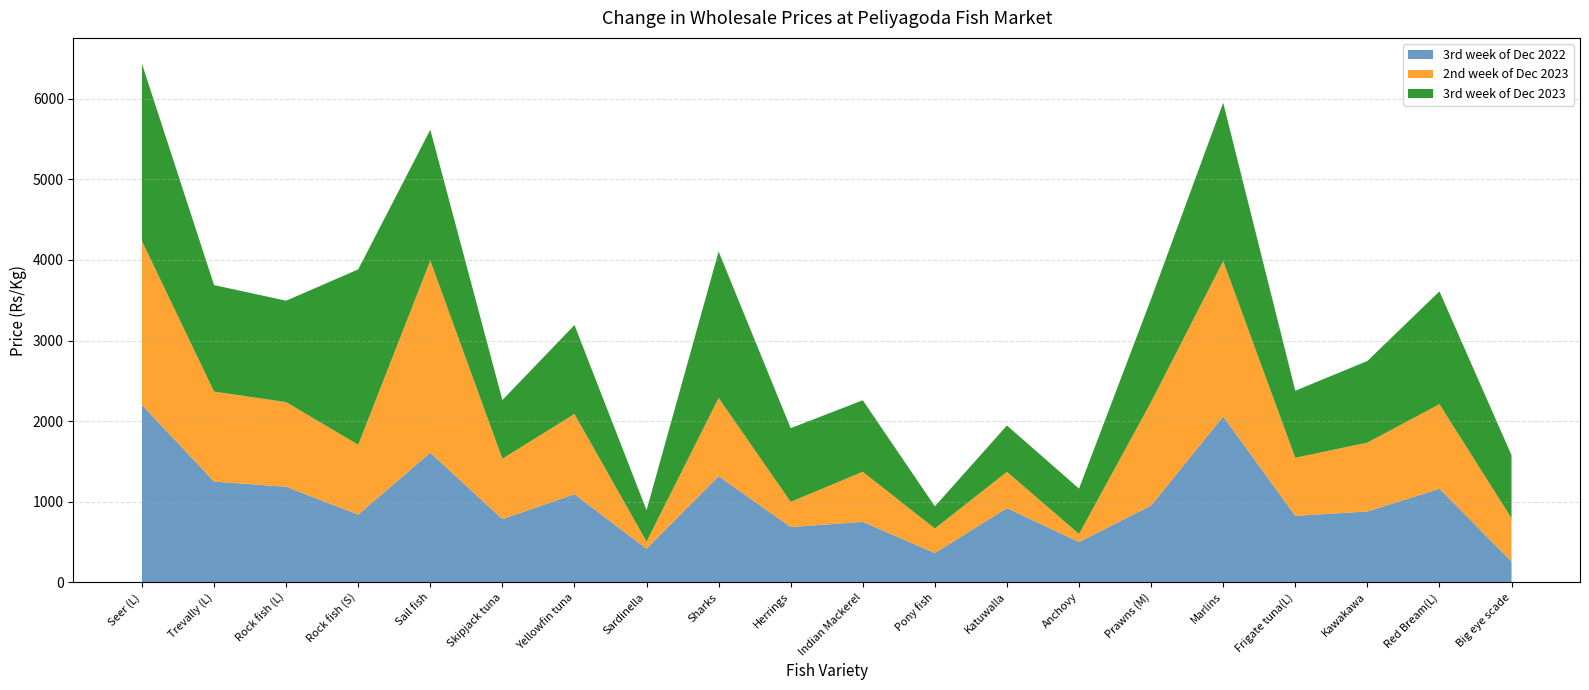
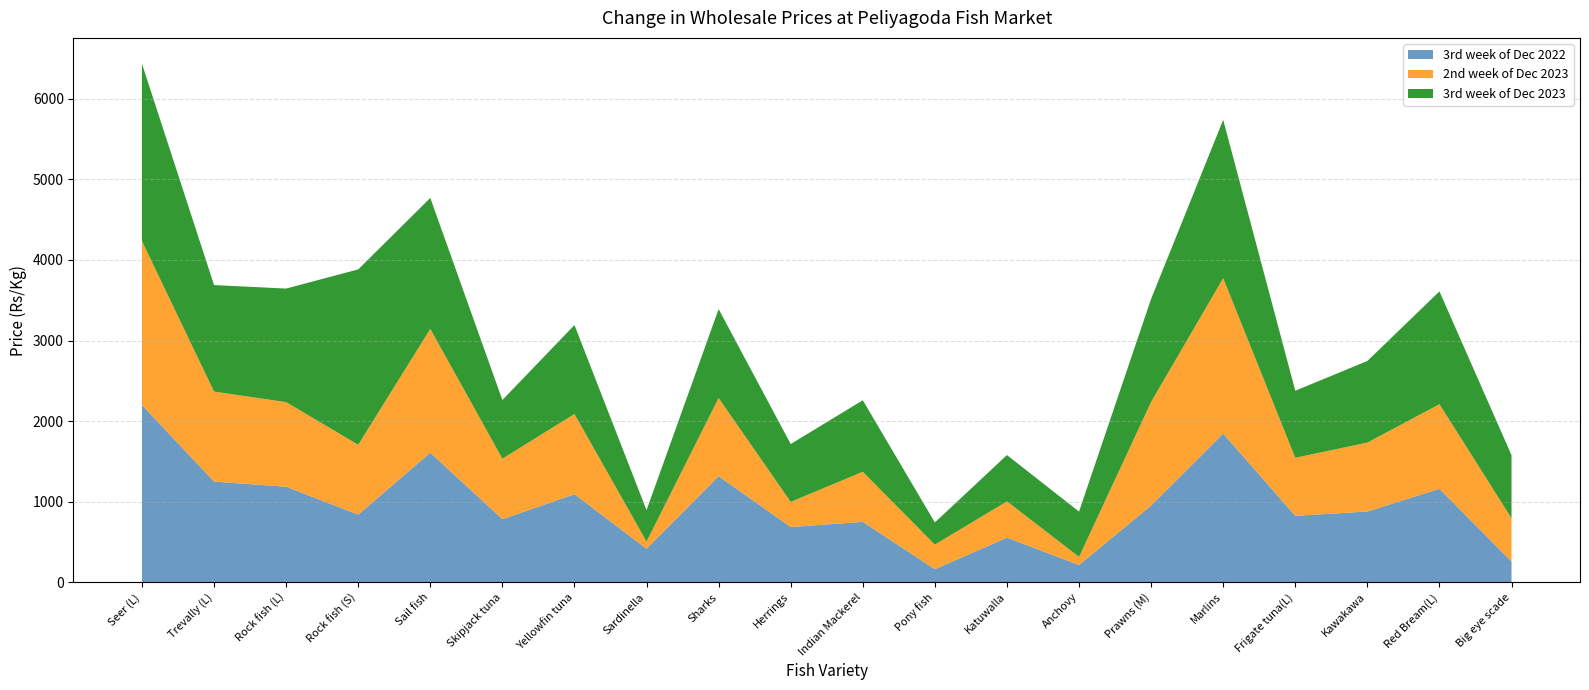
  {
    "3rd week of Dec 2022": {
      "Seer (L)": 2200,
      "Trevally (L)": 1300,
      "Rock fish (L)": 1200,
      "Rock fish (S)": 800,
      "Sail fish": 1600,
      "Skipjack tuna": 800,
      "Yellowfin tuna": 1100,
      "Sardinella": 400,
      "Sharks": 1300,
      "Herrings": 700,
      "Indian Mackerel": 800,
-     "Pony fish": 400,
-     "Katuwalla": 900,
-     "Anchovy": 500,
+     "Pony fish": 200,
+     "Katuwalla": 600,
+     "Anchovy": 200,
      "Prawns (M)": 1000,
-     "Marlins": 2100,
+     "Marlins": 1800,
      "Frigate tuna(L)": 800,
      "Kawakawa": 900,
      "Red Bream(L)": 1200,
      "Big eye scade": 300
    },
    "2nd week of Dec 2023": {
      "Seer (L)": 2000,
      "Trevally (L)": 1100,
      "Rock fish (L)": 1100,
      "Rock fish (S)": 900,
-     "Sail fish": 2400,
+     "Sail fish": 1500,
      "Skipjack tuna": 700,
      "Yellowfin tuna": 1000,
      "Sardinella": 100,
      "Sharks": 1000,
      "Herrings": 300,
      "Indian Mackerel": 600,
      "Pony fish": 300,
      "Katuwalla": 500,
      "Anchovy": 100,
      "Prawns (M)": 1300,
      "Marlins": 1900,
      "Frigate tuna(L)": 700,
      "Kawakawa": 900,
      "Red Bream(L)": 1100,
      "Big eye scade": 500
    },
    "3rd week of Dec 2023": {
      "Seer (L)": 2200,
      "Trevally (L)": 1300,
-     "Rock fish (L)": 1300,
+     "Rock fish (L)": 1400,
      "Rock fish (S)": 2200,
      "Sail fish": 1600,
      "Skipjack tuna": 700,
      "Yellowfin tuna": 1100,
      "Sardinella": 400,
-     "Sharks": 1800,
-     "Herrings": 900,
+     "Sharks": 1100,
+     "Herrings": 700,
      "Indian Mackerel": 900,
      "Pony fish": 300,
      "Katuwalla": 600,
      "Anchovy": 600,
      "Prawns (M)": 1300,
      "Marlins": 2000,
      "Frigate tuna(L)": 800,
      "Kawakawa": 1000,
      "Red Bream(L)": 1400,
      "Big eye scade": 800
    }
  }
